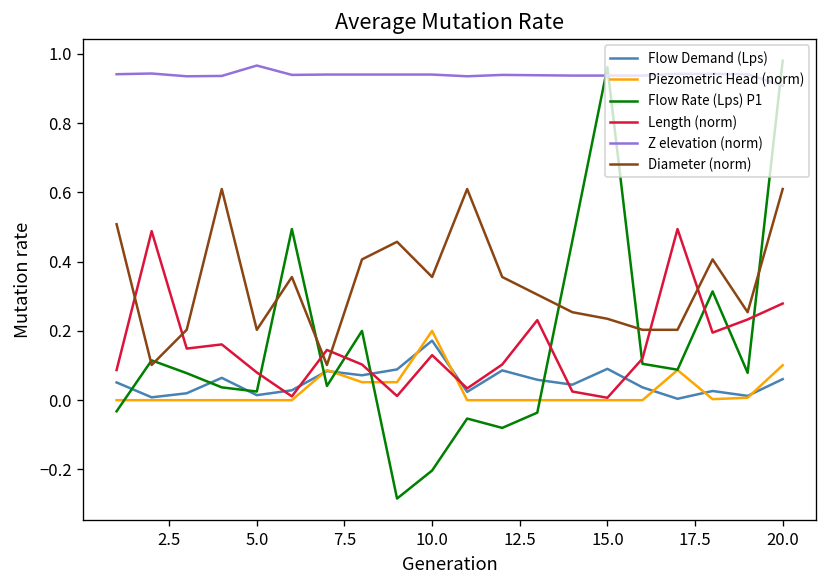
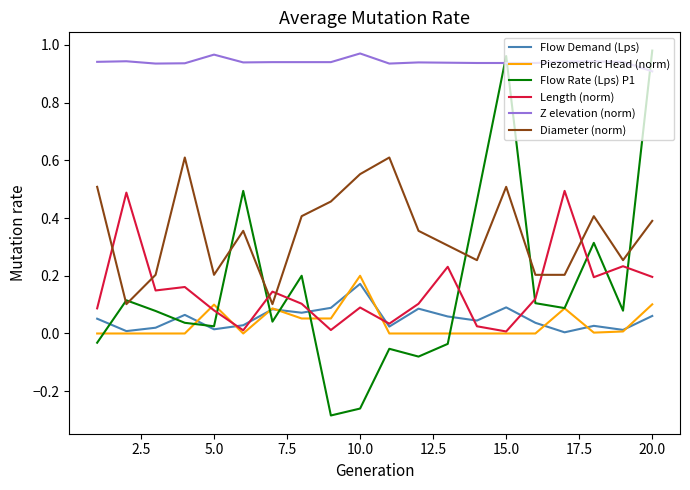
  {
    "Flow Demand (Lps)": {
      "5.0": 0.01,
      "10.0": 0.17,
      "15.0": 0.09,
      "20.0": 0.06
    },
    "Piezometric Head (norm)": {
-     "5.0": 0.0,
+     "5.0": 0.1,
      "10.0": 0.2,
      "20.0": 0.1
    },
    "Flow Rate (Lps) P1": {
      "5.0": 0.03,
-     "10.0": -0.20
+     "10.0": -0.26
    },
    "Length (norm)": {
      "5.0": 0.08,
-     "10.0": 0.13,
-     "20.0": 0.28
+     "10.0": 0.09,
+     "20.0": 0.20
    },
    "Z elevation (norm)": {
      "5.0": 0.97,
-     "10.0": 0.94
+     "10.0": 0.97
    },
    "Diameter (norm)": {
      "5.0": 0.20,
-     "10.0": 0.36,
-     "15.0": 0.24,
-     "20.0": 0.61
+     "10.0": 0.55,
+     "15.0": 0.51,
+     "20.0": 0.39
    }
  }
